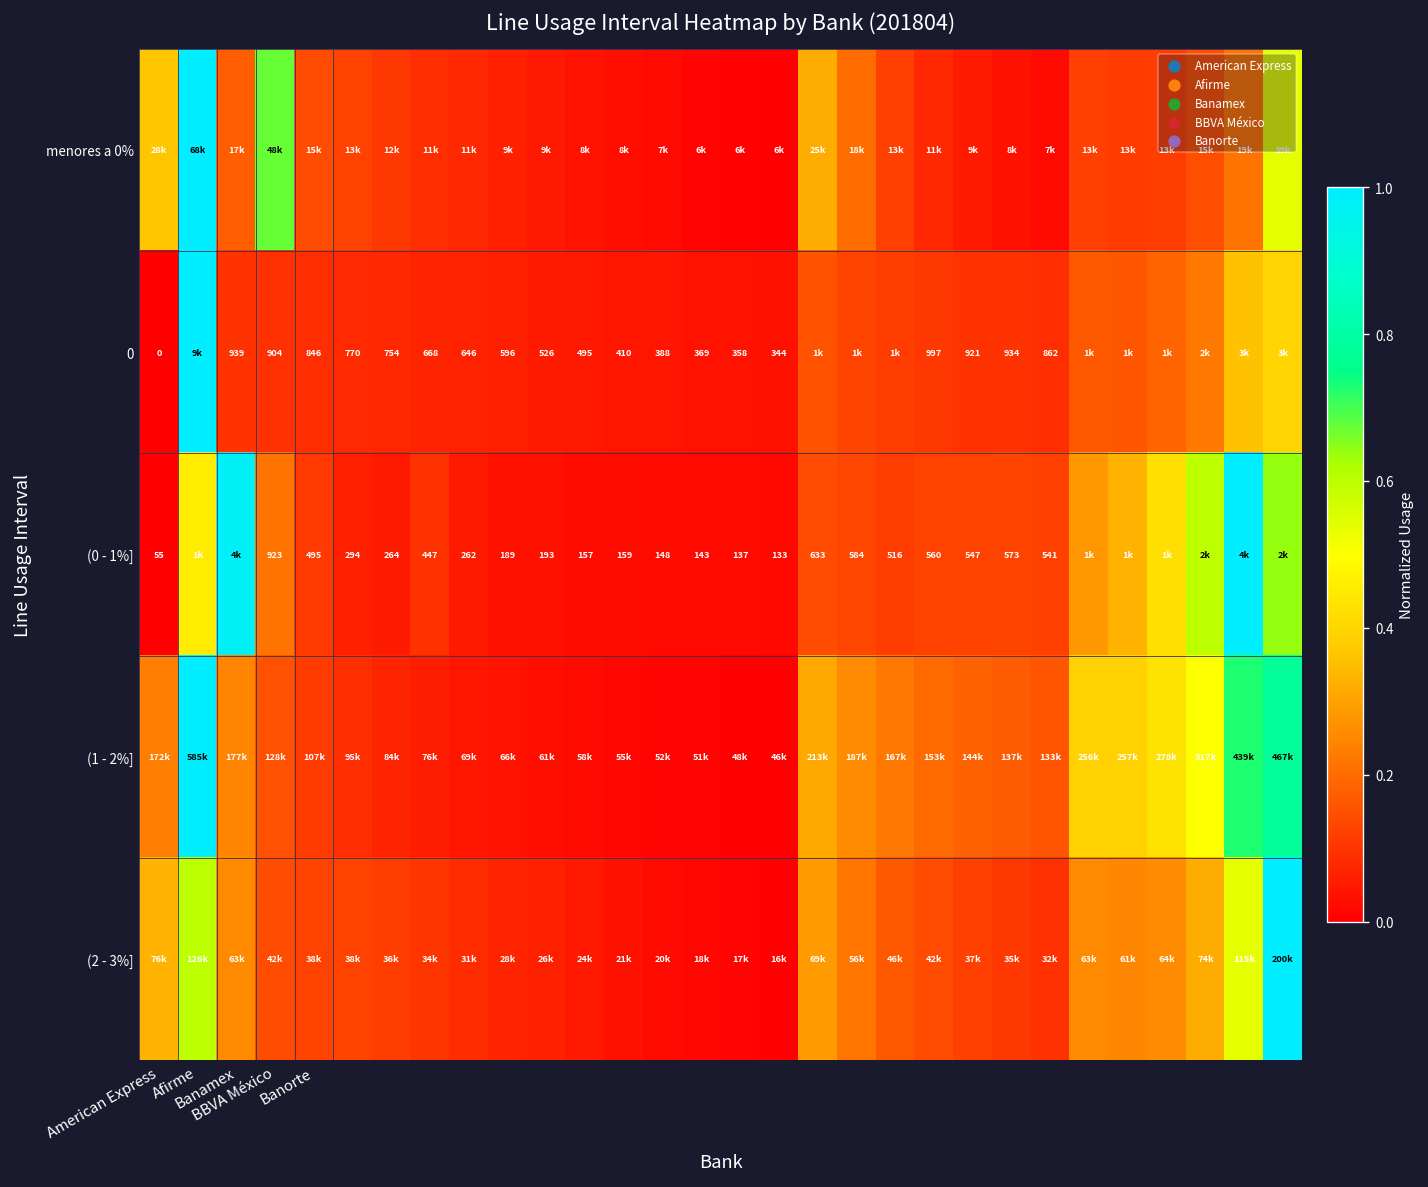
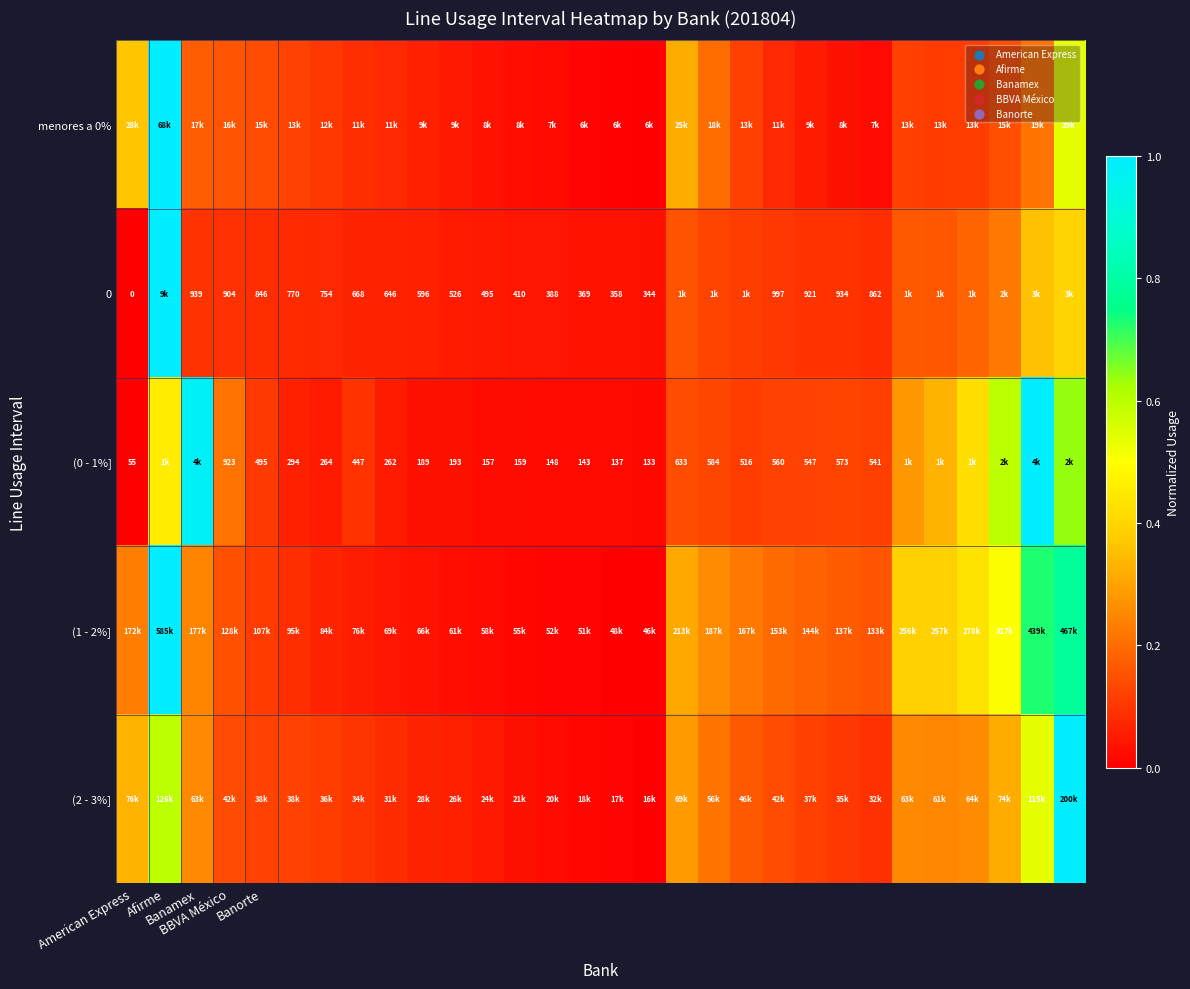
  {
    "menores a 0%": {
      "American Express": "28k",
      "Afirme": "68k",
      "Banamex": "17k",
-     "BBVA México": "48k",
+     "BBVA México": "16k",
      "Banorte": "15k"
    },
    "0": {
      "American Express": "0",
      "Afirme": "9k",
      "Banamex": "939",
      "BBVA México": "904",
      "Banorte": "846"
    },
    "(0 - 1%]": {
      "American Express": "55",
      "Afirme": "1k",
      "Banamex": "4k",
      "BBVA México": "923",
      "Banorte": "495"
    },
    "(1 - 2%]": {
      "American Express": "172k",
      "Afirme": "585k",
      "Banamex": "177k",
      "BBVA México": "128k",
      "Banorte": "107k"
    },
    "(2 - 3%]": {
      "American Express": "76k",
      "Afirme": "126k",
      "Banamex": "63k",
      "BBVA México": "42k",
      "Banorte": "38k"
    }
  }
